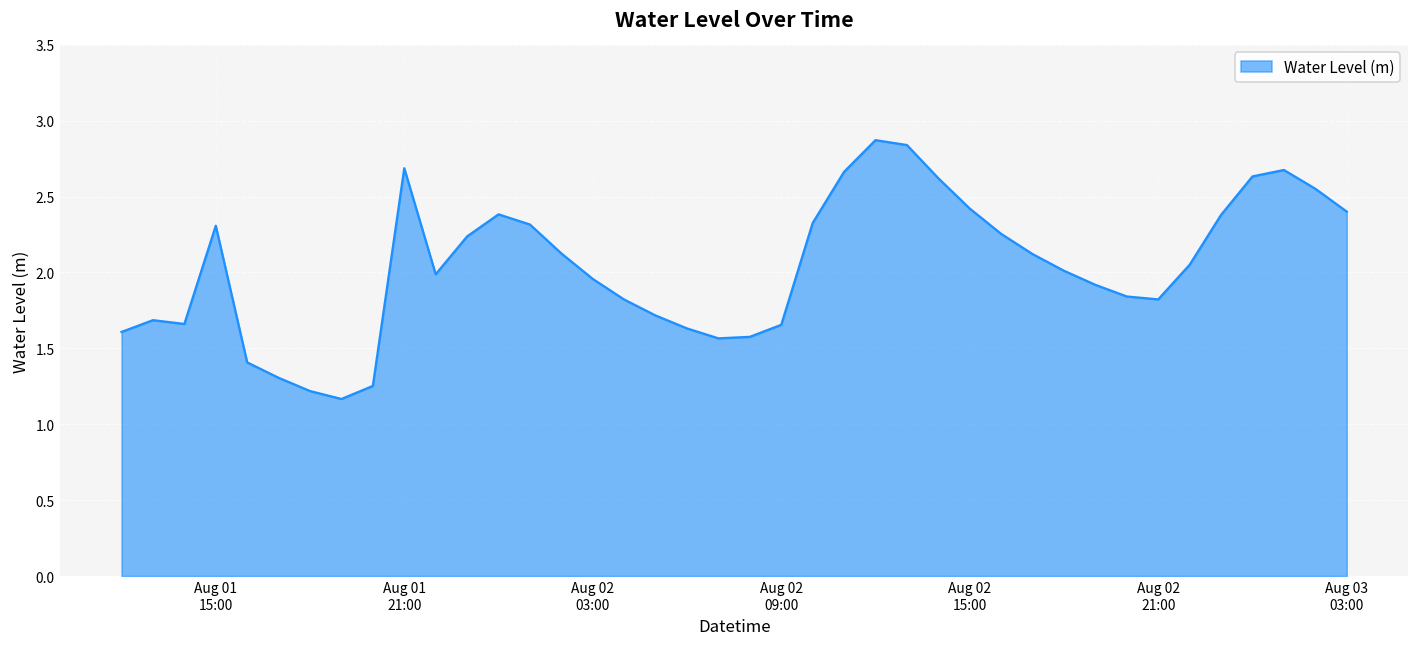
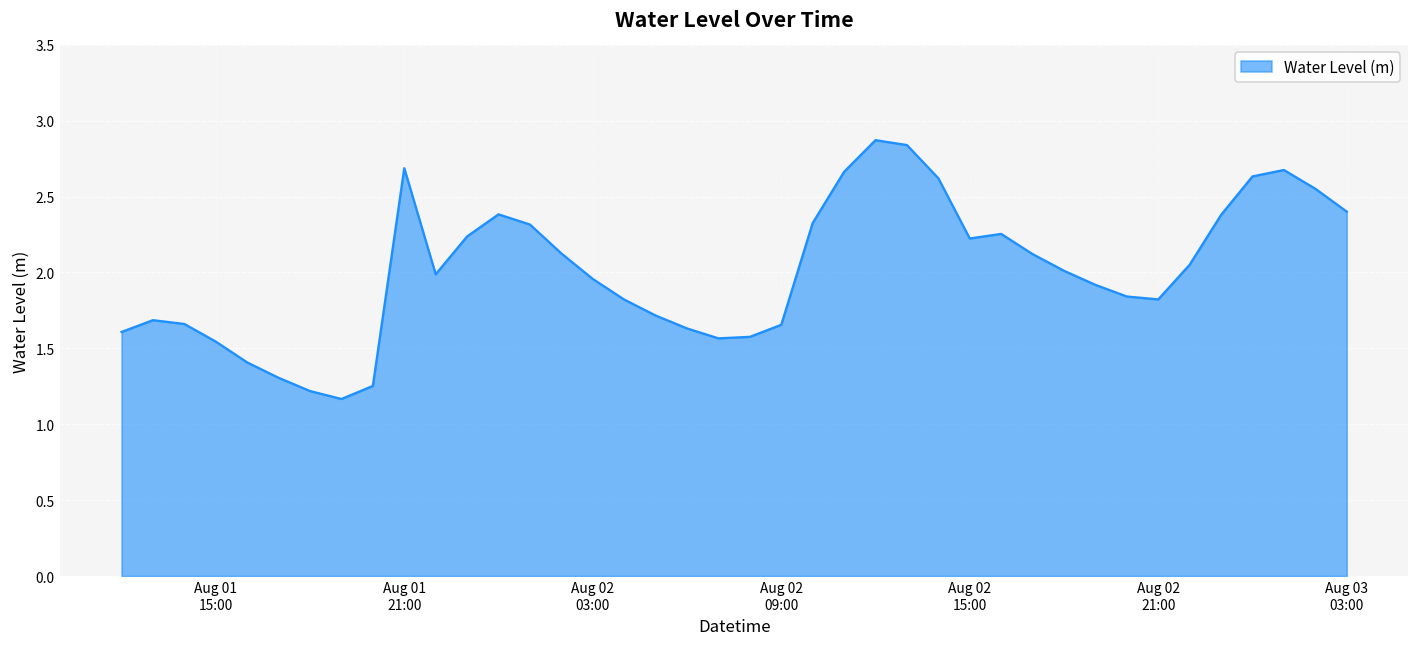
  {
-   "Aug 01 15:00": 2.31,
+   "Aug 01 15:00": 1.54,
    "Aug 01 21:00": 2.69,
    "Aug 02 03:00": 1.96,
    "Aug 02 09:00": 1.66,
-   "Aug 02 15:00": 2.42,
+   "Aug 02 15:00": 2.22,
    "Aug 02 21:00": 1.82,
    "Aug 03 03:00": 2.40
  }
